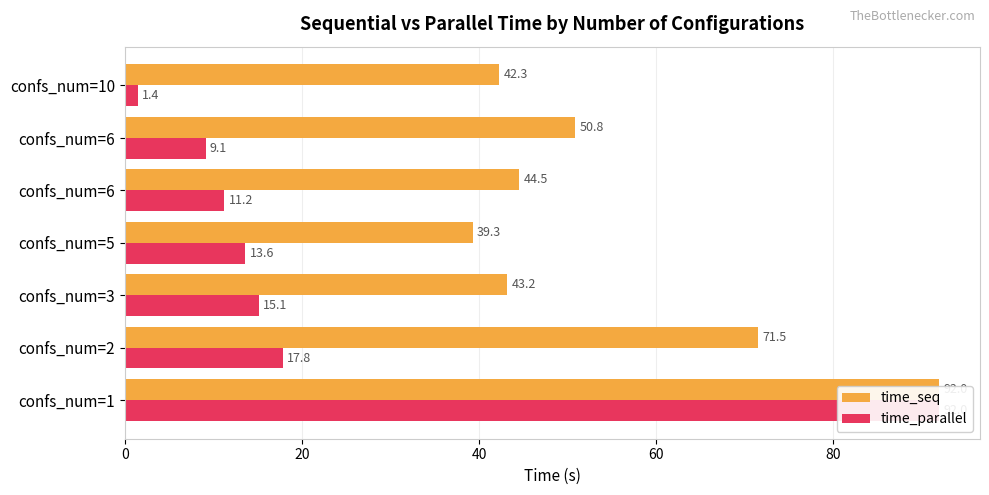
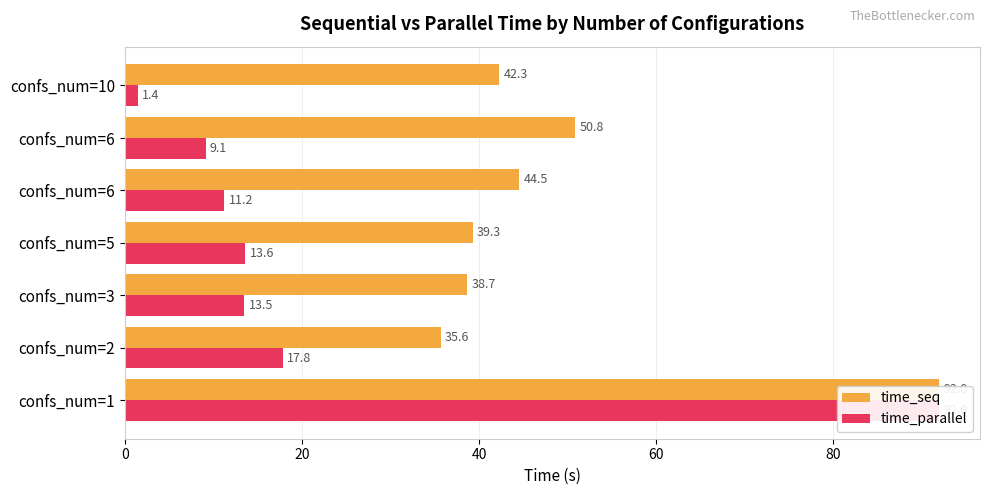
  {
    "time_seq": {
      "confs_num=10": 42.3,
      "confs_num=5": 39.3,
-     "confs_num=3": 43.2,
-     "confs_num=2": 71.5
+     "confs_num=3": 38.7,
+     "confs_num=2": 35.6
    },
    "time_parallel": {
      "confs_num=10": 1.4,
      "confs_num=5": 13.6,
-     "confs_num=3": 15.1,
+     "confs_num=3": 13.5,
      "confs_num=2": 17.8
    }
  }
